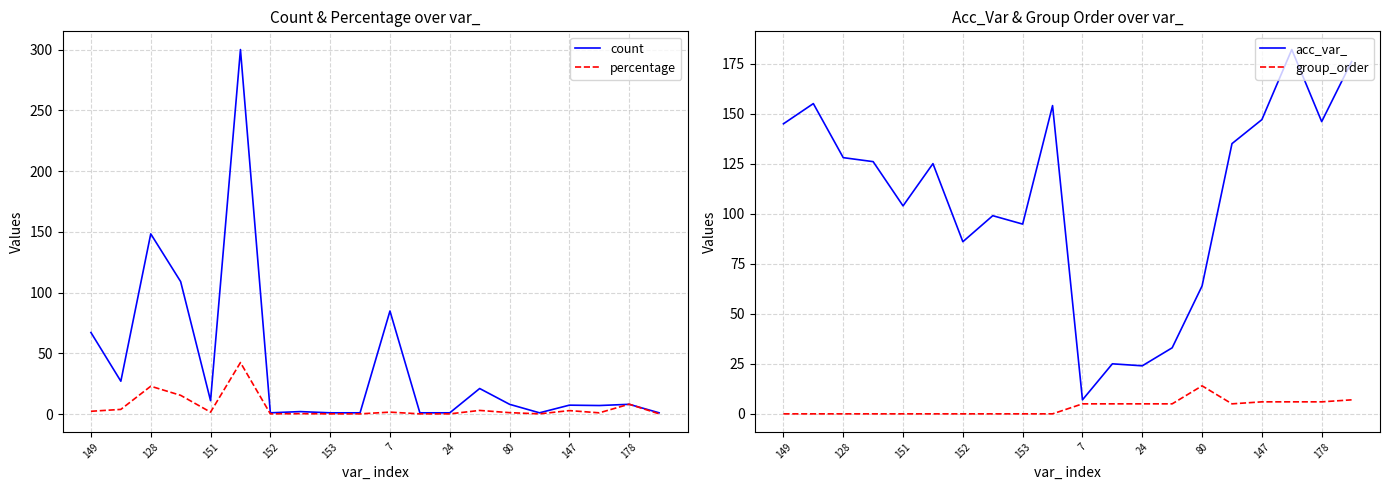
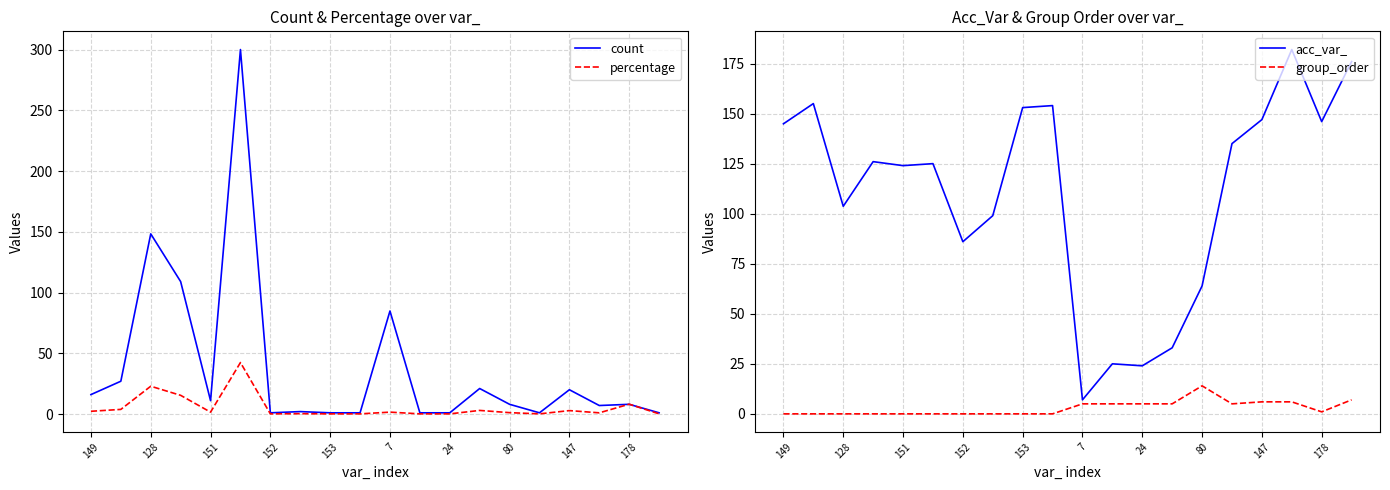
  {
    "Count & Percentage over var_": {
      "count": {
-       "149": 67,
+       "149": 16,
        "128": 148,
        "151": 11,
        "7": 85,
        "80": 8,
-       "147": 7
+       "147": 20
      },
      "percentage": {
        "149": 2,
        "128": 23,
        "151": 2,
        "7": 2,
        "80": 1,
        "147": 3
      }
    },
    "Acc_Var & Group Order over var_": {
      "acc_var_": {
        "149": 145,
-       "128": 128,
-       "151": 104,
+       "128": 104,
+       "151": 124,
        "152": 86,
-       "153": 95,
+       "153": 153,
        "7": 7,
        "24": 24,
        "80": 64,
        "147": 147,
        "178": 146
      },
      "group_order": {
        "149": 0,
        "128": 0,
        "151": 0,
        "152": 0,
        "153": 0,
        "7": 5,
        "24": 5,
        "80": 14,
        "147": 6,
-       "178": 6
+       "178": 1
      }
    }
  }
